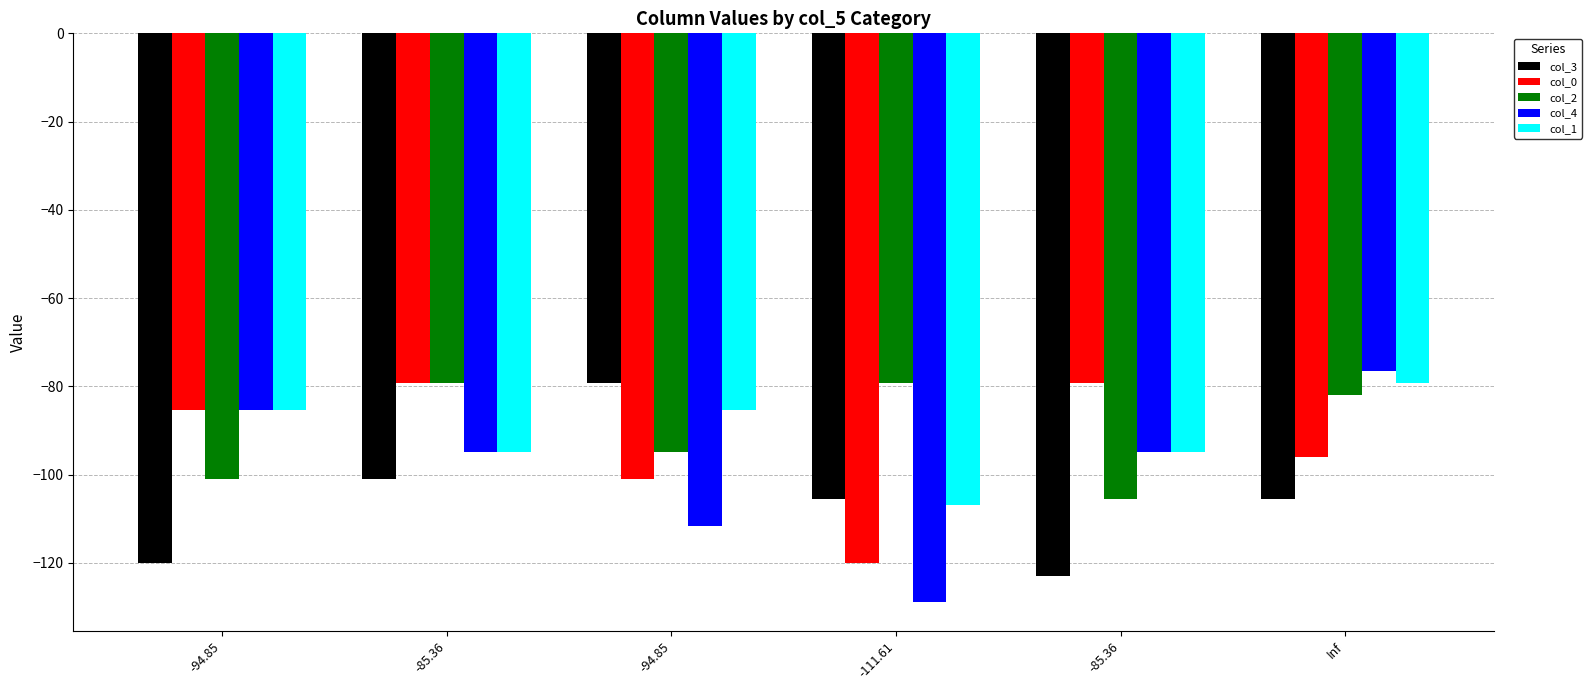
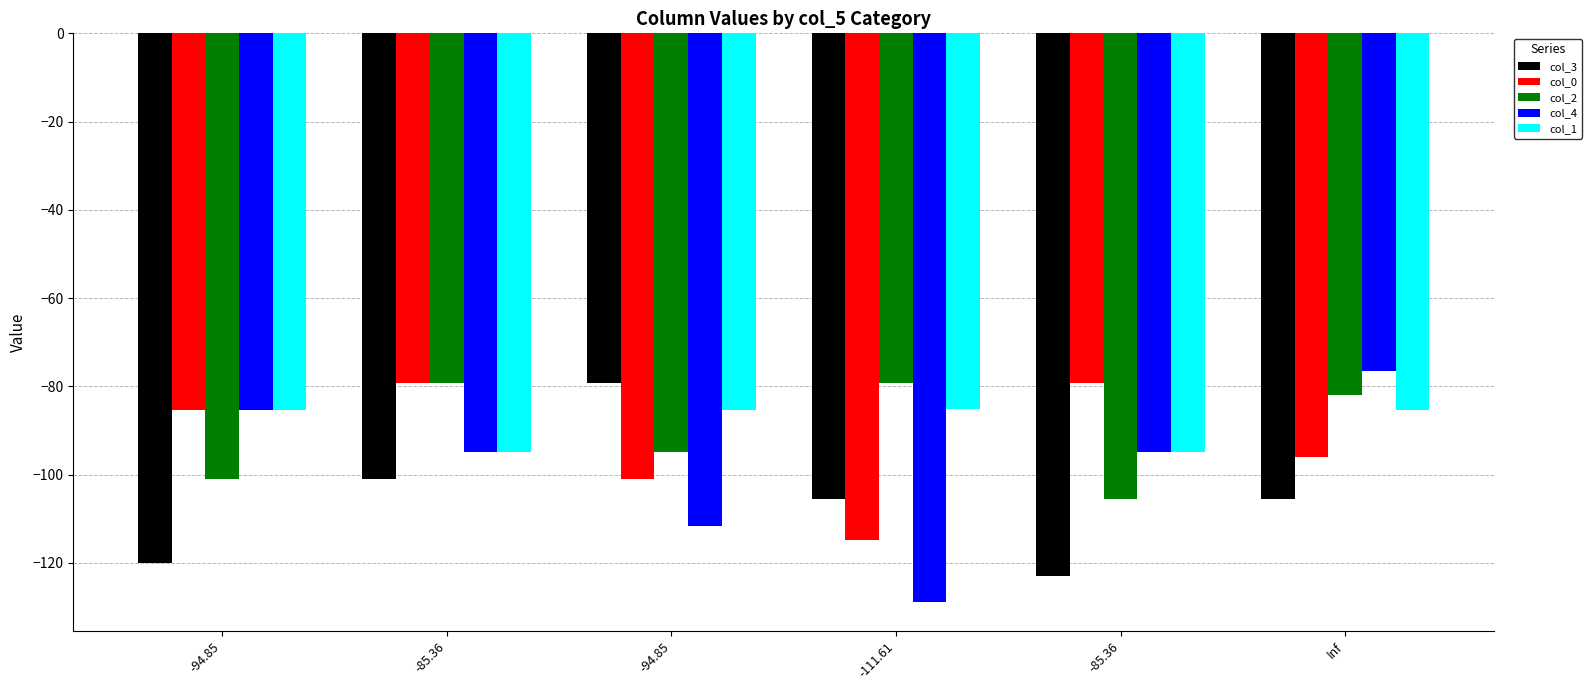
  {
    "col_3": {
      "-111.61": -106,
      "Inf": -106
    },
    "col_0": {
-     "-111.61": -120,
+     "-111.61": -115,
      "Inf": -96
    },
    "col_2": {
      "-111.61": -79,
      "Inf": -82
    },
    "col_4": {
      "-111.61": -129,
      "Inf": -76
    },
    "col_1": {
-     "-111.61": -107,
-     "Inf": -79
+     "-111.61": -85,
+     "Inf": -85
    }
  }
